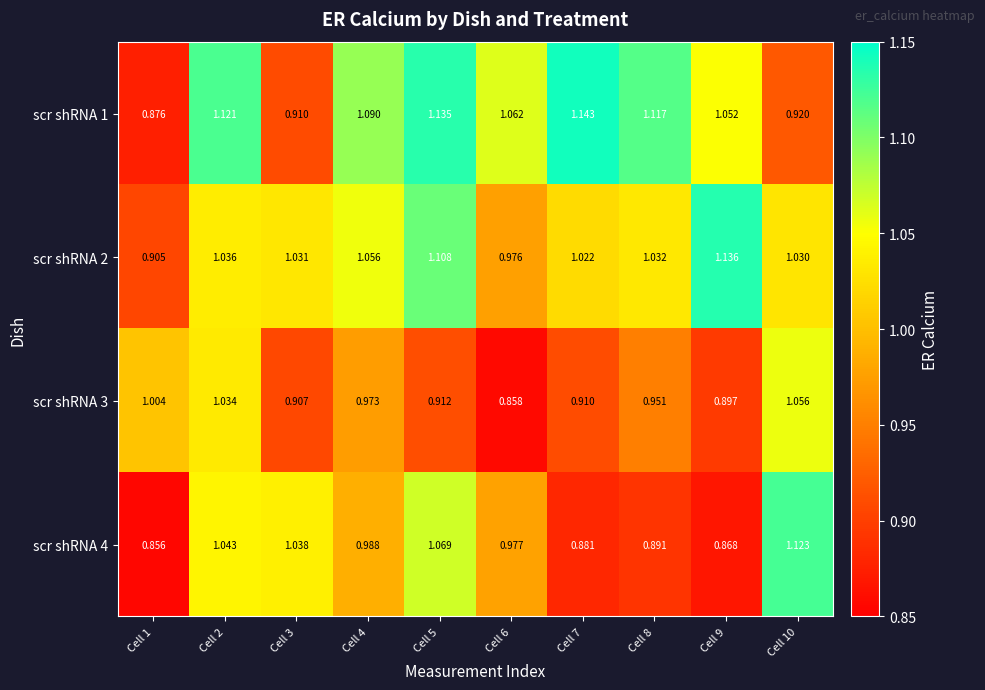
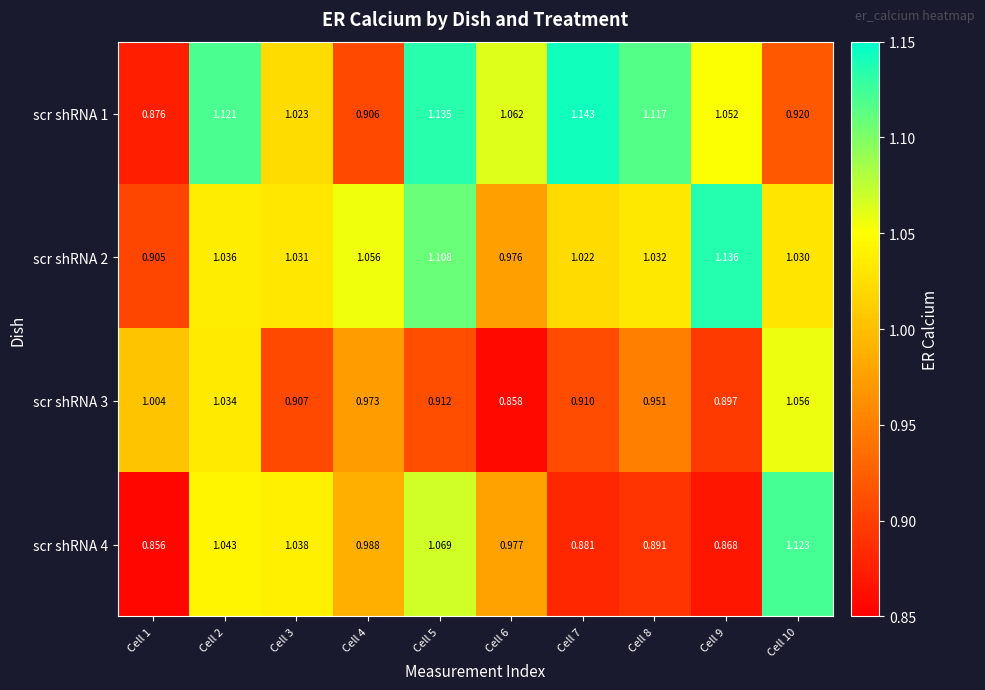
  {
    "scr shRNA 1": {
      "Cell 1": 0.876,
      "Cell 2": 1.121,
-     "Cell 3": 0.910,
-     "Cell 4": 1.090,
+     "Cell 3": 1.023,
+     "Cell 4": 0.906,
      "Cell 5": 1.135,
      "Cell 6": 1.062,
      "Cell 7": 1.143,
      "Cell 8": 1.117,
      "Cell 9": 1.052,
      "Cell 10": 0.920
    },
    "scr shRNA 2": {
      "Cell 1": 0.905,
      "Cell 2": 1.036,
      "Cell 3": 1.031,
      "Cell 4": 1.056,
      "Cell 5": 1.108,
      "Cell 6": 0.976,
      "Cell 7": 1.022,
      "Cell 8": 1.032,
      "Cell 9": 1.136,
      "Cell 10": 1.030
    },
    "scr shRNA 3": {
      "Cell 1": 1.004,
      "Cell 2": 1.034,
      "Cell 3": 0.907,
      "Cell 4": 0.973,
      "Cell 5": 0.912,
      "Cell 6": 0.858,
      "Cell 7": 0.910,
      "Cell 8": 0.951,
      "Cell 9": 0.897,
      "Cell 10": 1.056
    },
    "scr shRNA 4": {
      "Cell 1": 0.856,
      "Cell 2": 1.043,
      "Cell 3": 1.038,
      "Cell 4": 0.988,
      "Cell 5": 1.069,
      "Cell 6": 0.977,
      "Cell 7": 0.881,
      "Cell 8": 0.891,
      "Cell 9": 0.868,
      "Cell 10": 1.123
    }
  }
